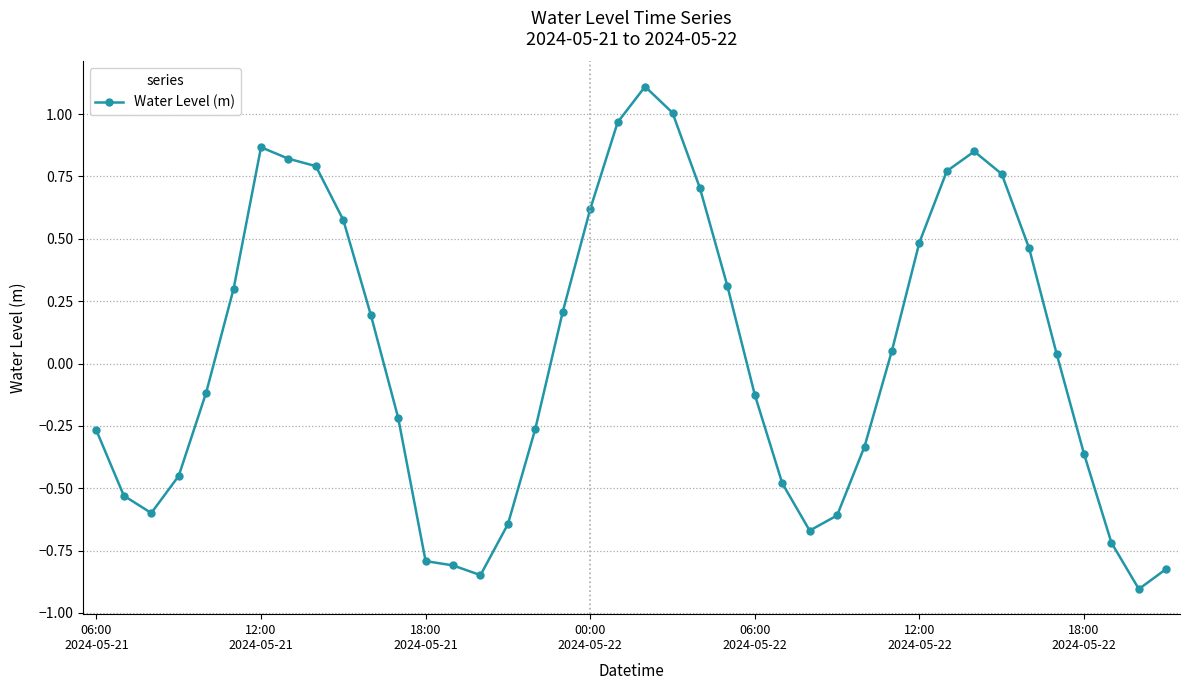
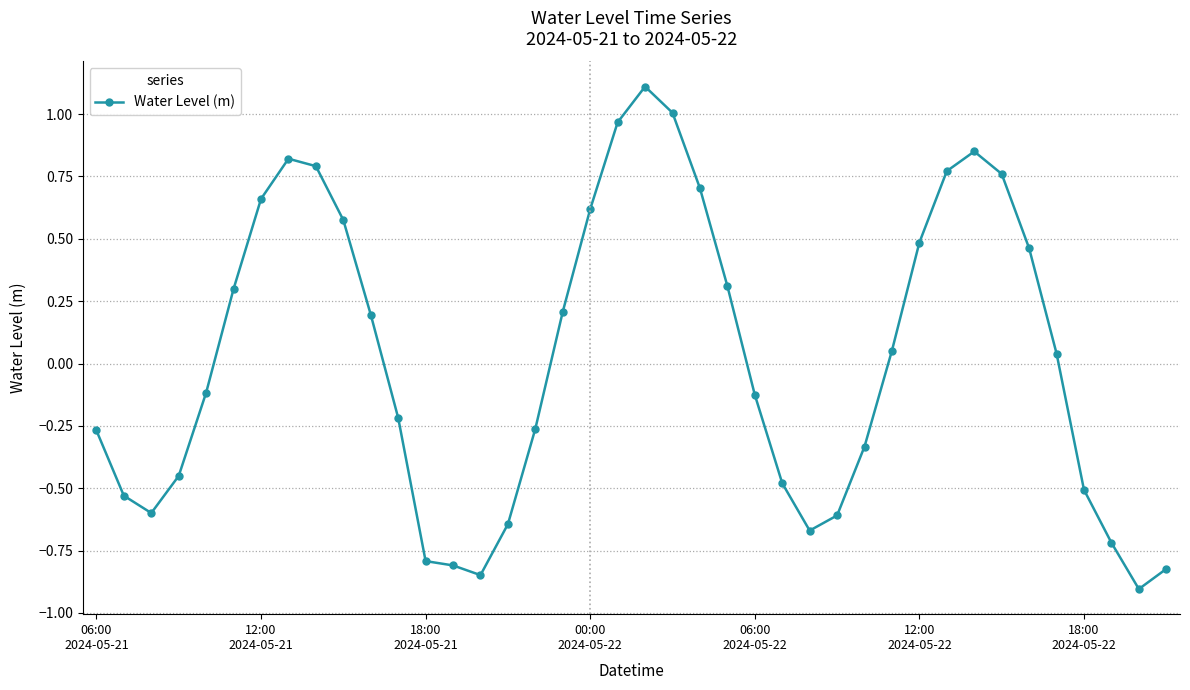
  {
    "06:00 2024-05-21": -0.27,
-   "12:00 2024-05-21": 0.87,
+   "12:00 2024-05-21": 0.66,
    "18:00 2024-05-21": -0.79,
    "00:00 2024-05-22": 0.62,
    "06:00 2024-05-22": -0.13,
    "12:00 2024-05-22": 0.49,
-   "18:00 2024-05-22": -0.36
+   "18:00 2024-05-22": -0.51
  }
